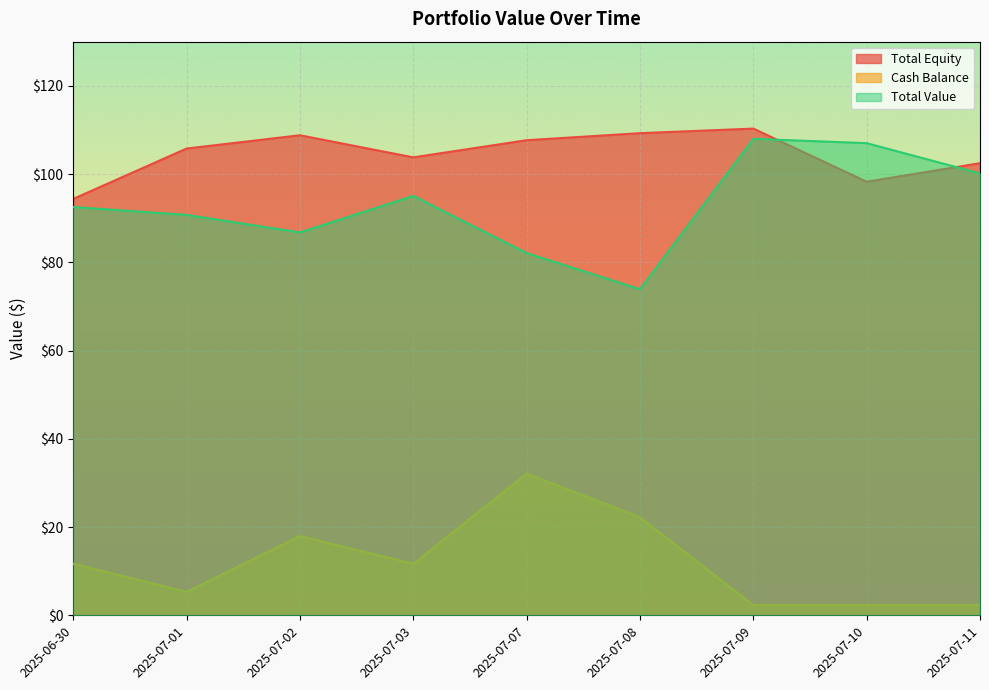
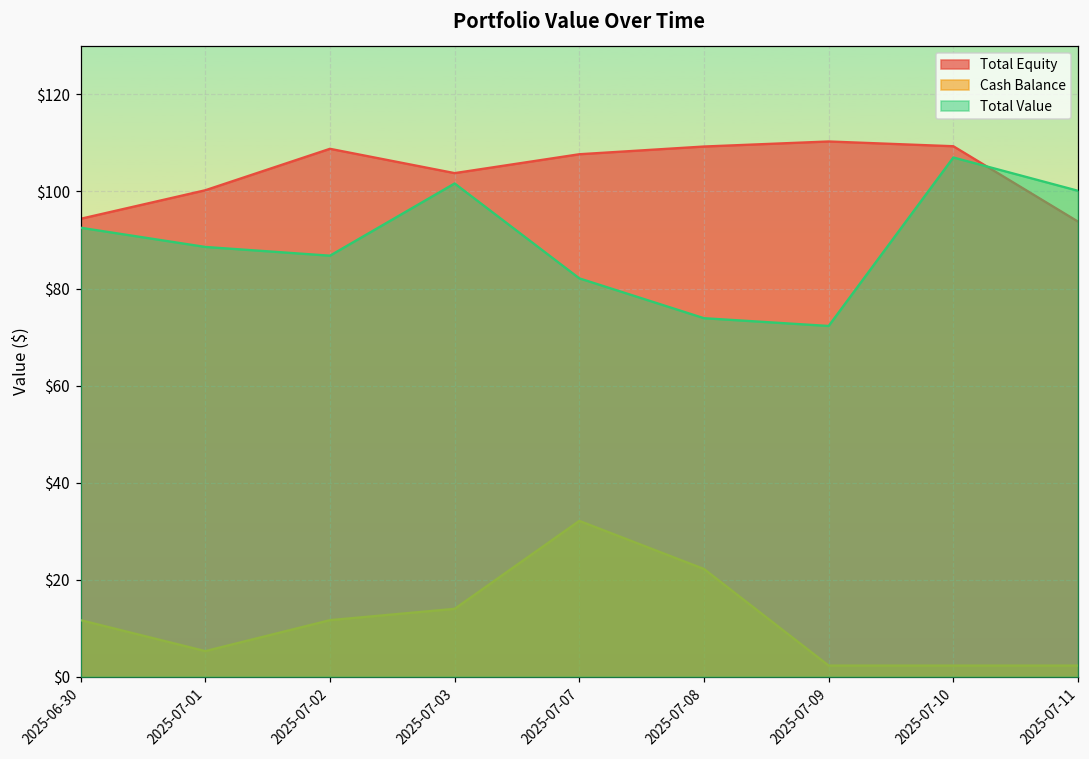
  {
    "Total Equity": {
      "2025-06-30": "$94",
-     "2025-07-01": "$106",
+     "2025-07-01": "$100",
      "2025-07-02": "$109",
      "2025-07-03": "$104",
      "2025-07-07": "$108",
      "2025-07-08": "$109",
      "2025-07-09": "$110",
-     "2025-07-10": "$98",
-     "2025-07-11": "$102"
+     "2025-07-10": "$109",
+     "2025-07-11": "$94"
    },
    "Cash Balance": {
      "2025-06-30": "$12",
      "2025-07-01": "$5",
-     "2025-07-02": "$18",
-     "2025-07-03": "$12",
+     "2025-07-02": "$12",
+     "2025-07-03": "$14",
      "2025-07-07": "$32",
      "2025-07-08": "$22",
      "2025-07-09": "$2",
      "2025-07-10": "$2",
      "2025-07-11": "$2"
    },
    "Total Value": {
      "2025-06-30": "$93",
-     "2025-07-01": "$91",
+     "2025-07-01": "$89",
      "2025-07-02": "$87",
-     "2025-07-03": "$95",
+     "2025-07-03": "$102",
      "2025-07-07": "$82",
      "2025-07-08": "$74",
-     "2025-07-09": "$108",
+     "2025-07-09": "$72",
      "2025-07-10": "$107",
      "2025-07-11": "$100"
    }
  }
